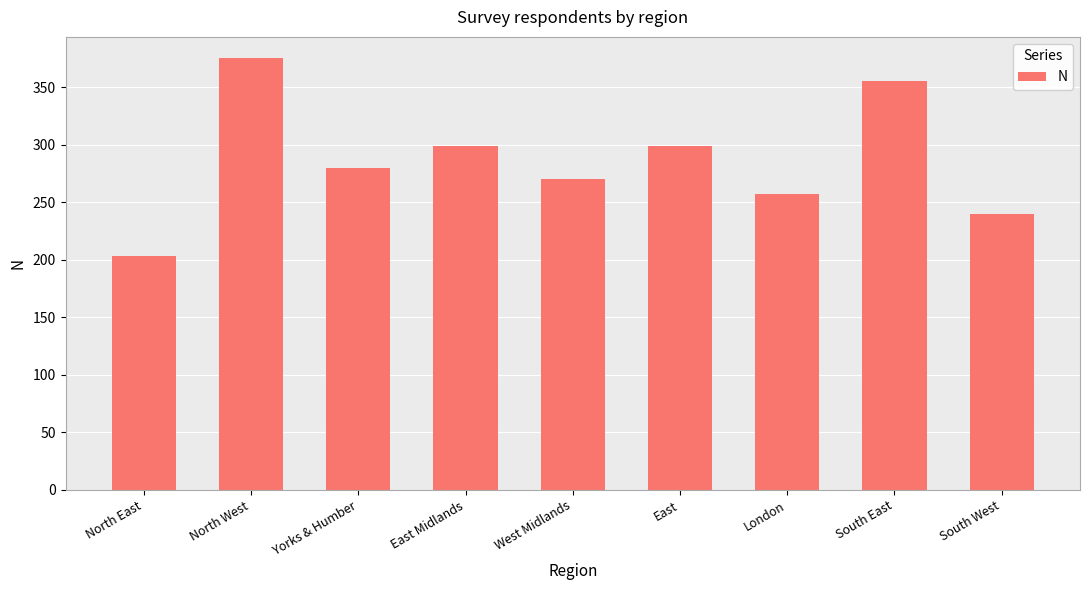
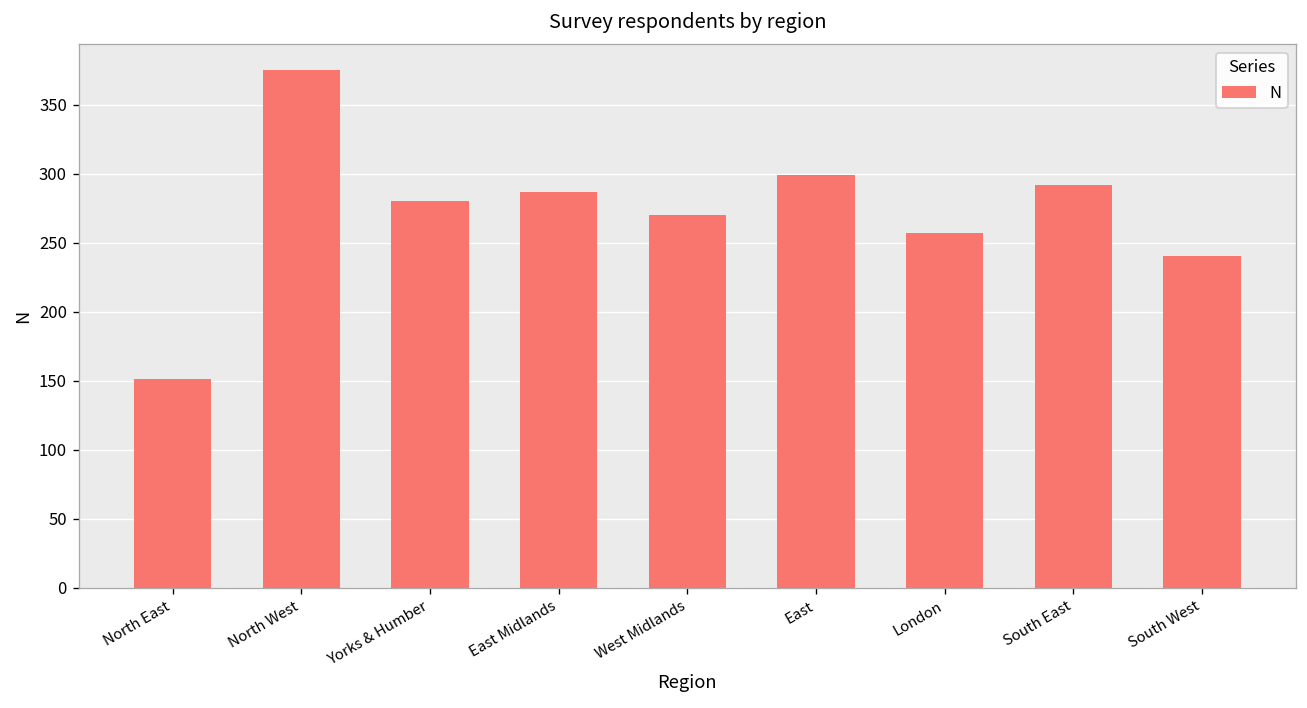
  {
-   "North East": 203,
+   "North East": 151,
    "North West": 375,
    "Yorks & Humber": 280,
-   "East Midlands": 299,
+   "East Midlands": 287,
    "West Midlands": 270,
    "East": 299,
    "London": 257,
-   "South East": 355,
+   "South East": 292,
    "South West": 240
  }
